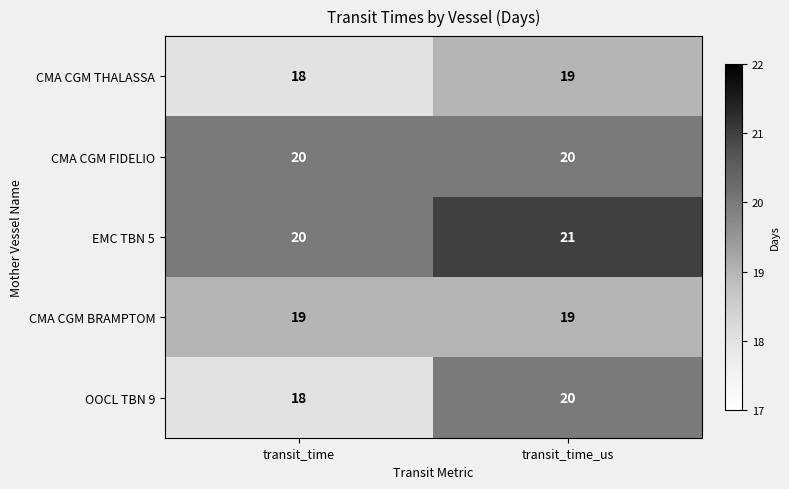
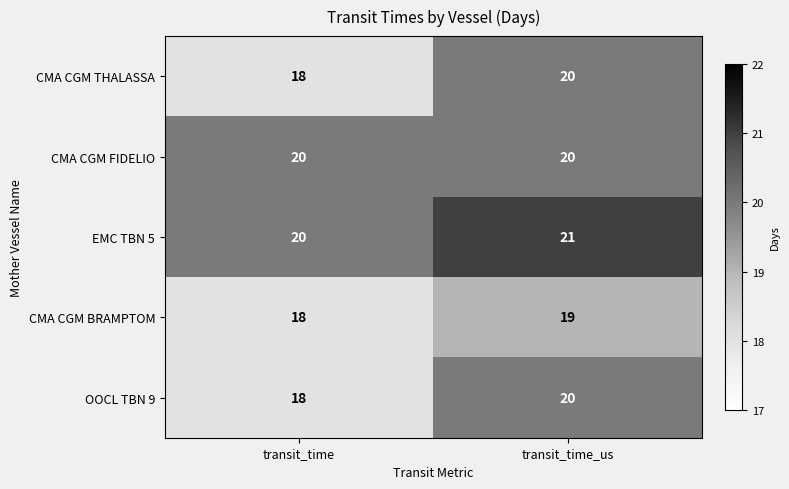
  {
    "CMA CGM THALASSA": {
      "transit_time": 18,
-     "transit_time_us": 19
+     "transit_time_us": 20
    },
    "CMA CGM FIDELIO": {
      "transit_time": 20,
      "transit_time_us": 20
    },
    "EMC TBN 5": {
      "transit_time": 20,
      "transit_time_us": 21
    },
    "CMA CGM BRAMPTOM": {
-     "transit_time": 19,
+     "transit_time": 18,
      "transit_time_us": 19
    },
    "OOCL TBN 9": {
      "transit_time": 18,
      "transit_time_us": 20
    }
  }
